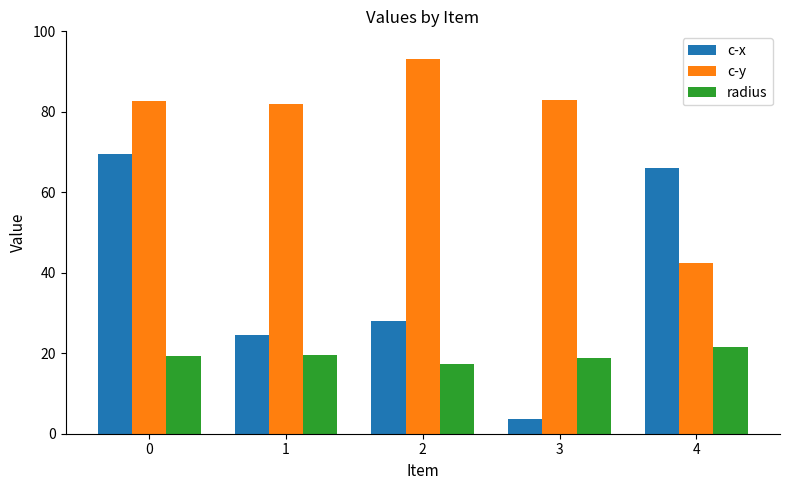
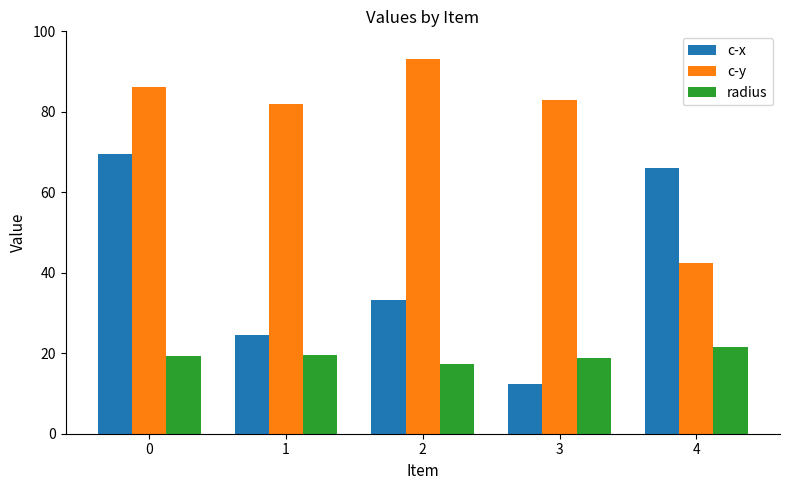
  {
    "c-x": {
      "0": 69,
      "1": 25,
-     "2": 28,
-     "3": 4,
+     "2": 33,
+     "3": 12,
      "4": 66
    },
    "c-y": {
-     "0": 83,
+     "0": 86,
      "1": 82,
      "2": 93,
      "3": 83,
      "4": 43
    },
    "radius": {
      "0": 19,
      "1": 20,
      "2": 17,
      "3": 19,
      "4": 21
    }
  }
